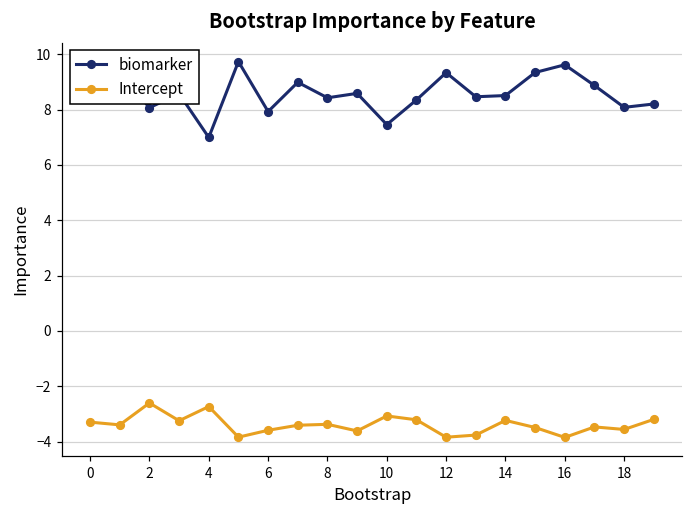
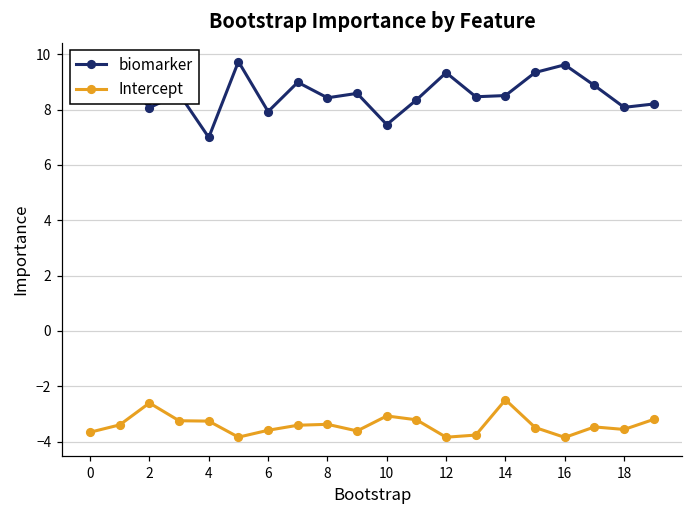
  {
    "biomarker": {
      "2": 8.1,
      "4": 7.0,
      "6": 7.9,
      "8": 8.4,
      "10": 7.5,
      "12": 9.3,
      "14": 8.5,
      "16": 9.6,
      "18": 8.1
    },
    "Intercept": {
-     "0": -3.3,
+     "0": -3.7,
      "2": -2.6,
-     "4": -2.7,
+     "4": -3.3,
      "6": -3.6,
      "8": -3.4,
      "10": -3.1,
      "12": -3.8,
-     "14": -3.2,
+     "14": -2.5,
      "16": -3.8,
      "18": -3.6
    }
  }
